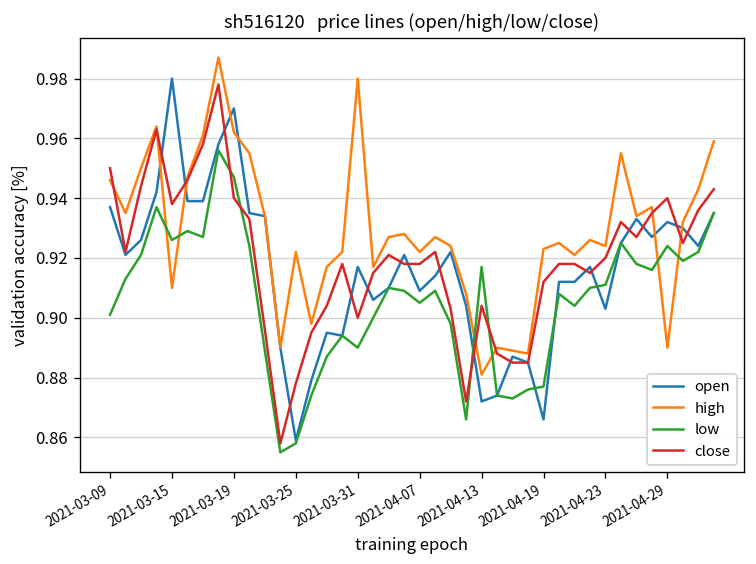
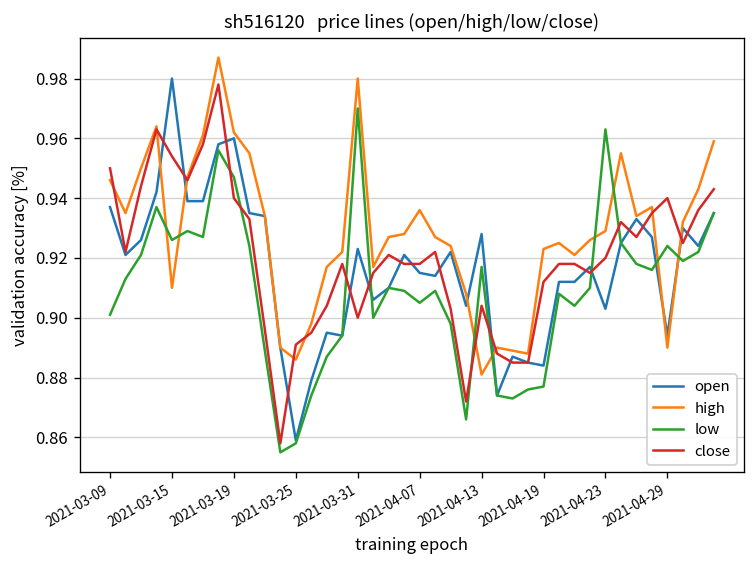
  {
    "open": {
      "2021-03-09": 0.937,
      "2021-03-15": 0.980,
-     "2021-03-19": 0.97,
-     "2021-03-31": 0.917,
-     "2021-04-07": 0.909,
-     "2021-04-13": 0.872,
-     "2021-04-19": 0.866,
+     "2021-03-19": 0.96,
+     "2021-03-31": 0.923,
+     "2021-04-07": 0.915,
+     "2021-04-13": 0.928,
+     "2021-04-19": 0.884,
      "2021-04-23": 0.903,
-     "2021-04-29": 0.932
+     "2021-04-29": 0.894
    },
    "high": {
      "2021-03-09": 0.946,
      "2021-03-15": 0.910,
      "2021-03-19": 0.962,
-     "2021-03-25": 0.922,
+     "2021-03-25": 0.886,
      "2021-03-31": 0.980,
-     "2021-04-07": 0.922,
+     "2021-04-07": 0.936,
      "2021-04-13": 0.881,
      "2021-04-19": 0.923,
-     "2021-04-23": 0.924,
+     "2021-04-23": 0.929,
      "2021-04-29": 0.890
    },
    "low": {
      "2021-03-09": 0.901,
      "2021-03-15": 0.926,
      "2021-03-19": 0.947,
-     "2021-03-31": 0.89,
+     "2021-03-31": 0.97,
      "2021-04-07": 0.905,
      "2021-04-13": 0.917,
      "2021-04-19": 0.877,
-     "2021-04-23": 0.911,
+     "2021-04-23": 0.963,
      "2021-04-29": 0.924
    },
    "close": {
      "2021-03-09": 0.950,
-     "2021-03-15": 0.938,
+     "2021-03-15": 0.954,
      "2021-03-19": 0.940,
-     "2021-03-25": 0.878,
+     "2021-03-25": 0.891,
      "2021-03-31": 0.900,
      "2021-04-07": 0.918,
      "2021-04-13": 0.904,
      "2021-04-19": 0.912,
      "2021-04-23": 0.920,
      "2021-04-29": 0.940
    }
  }
